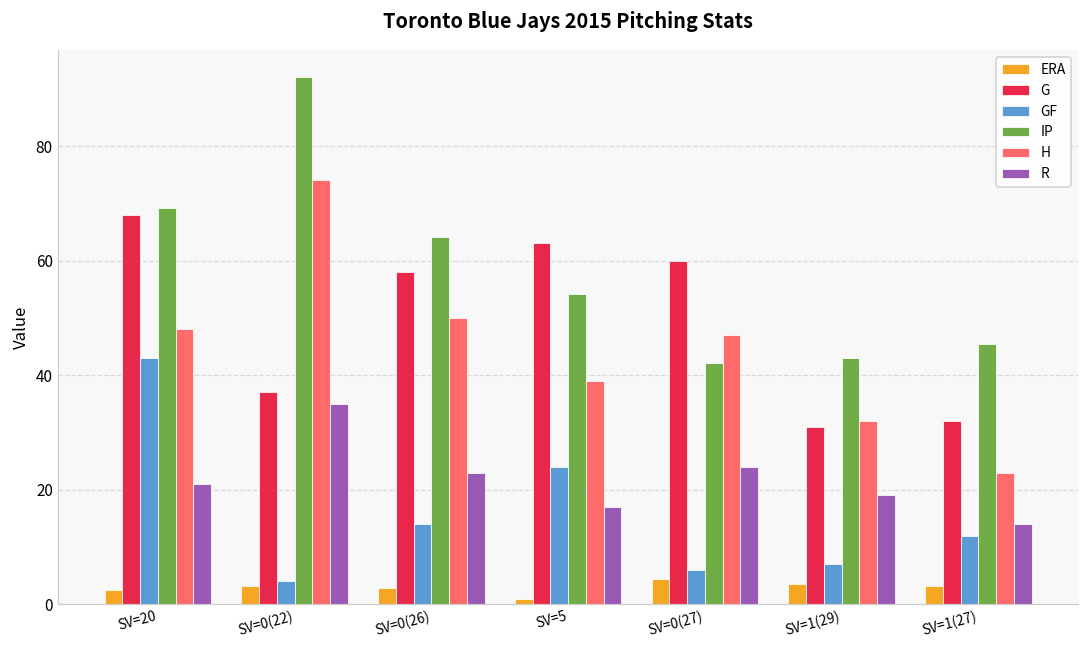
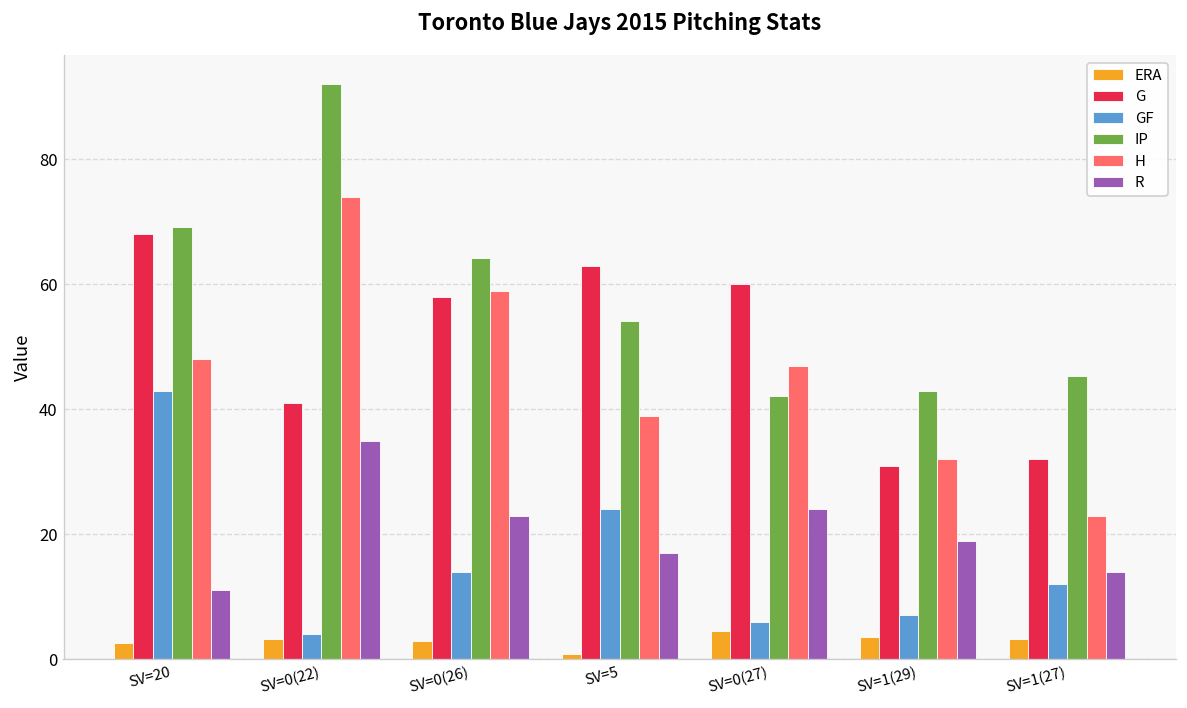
  {
    "ERA": {
      "SV=20": 3,
      "SV=0(22)": 3,
      "SV=0(26)": 3,
      "SV=5": 1,
      "SV=0(27)": 4,
      "SV=1(29)": 4,
      "SV=1(27)": 3
    },
    "G": {
      "SV=20": 68,
-     "SV=0(22)": 37,
+     "SV=0(22)": 41,
      "SV=0(26)": 58,
      "SV=5": 63,
      "SV=0(27)": 60,
      "SV=1(29)": 31,
      "SV=1(27)": 32
    },
    "GF": {
      "SV=20": 43,
      "SV=0(22)": 4,
      "SV=0(26)": 14,
      "SV=5": 24,
      "SV=0(27)": 6,
      "SV=1(29)": 7,
      "SV=1(27)": 12
    },
    "IP": {
      "SV=20": 69,
      "SV=0(22)": 92,
      "SV=0(26)": 64,
      "SV=5": 54,
      "SV=0(27)": 42,
      "SV=1(29)": 43,
      "SV=1(27)": 45
    },
    "H": {
      "SV=20": 48,
      "SV=0(22)": 74,
-     "SV=0(26)": 50,
+     "SV=0(26)": 59,
      "SV=5": 39,
      "SV=0(27)": 47,
      "SV=1(29)": 32,
      "SV=1(27)": 23
    },
    "R": {
-     "SV=20": 21,
+     "SV=20": 11,
      "SV=0(22)": 35,
      "SV=0(26)": 23,
      "SV=5": 17,
      "SV=0(27)": 24,
      "SV=1(29)": 19,
      "SV=1(27)": 14
    }
  }
